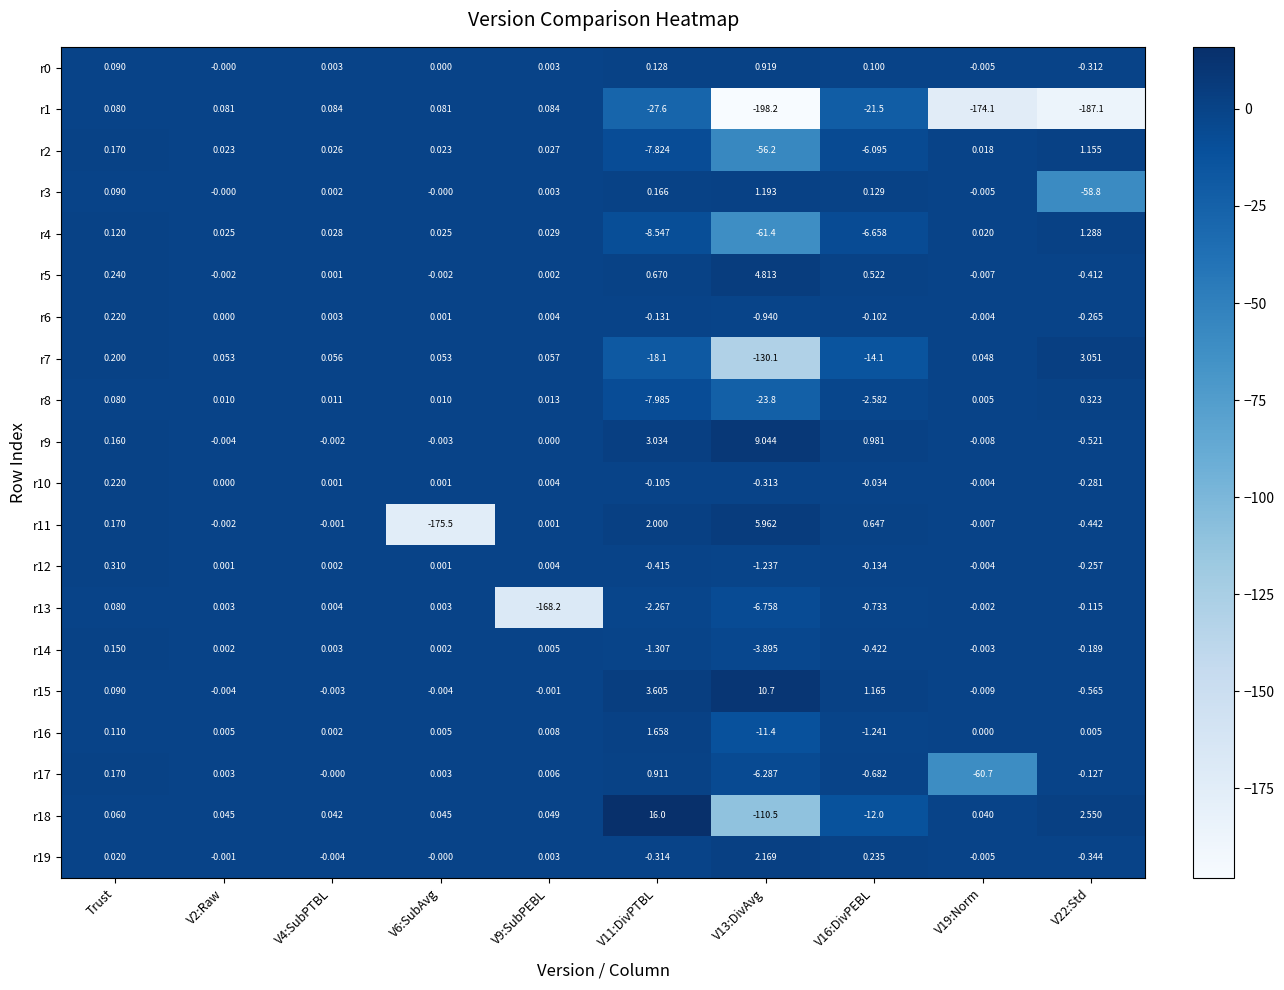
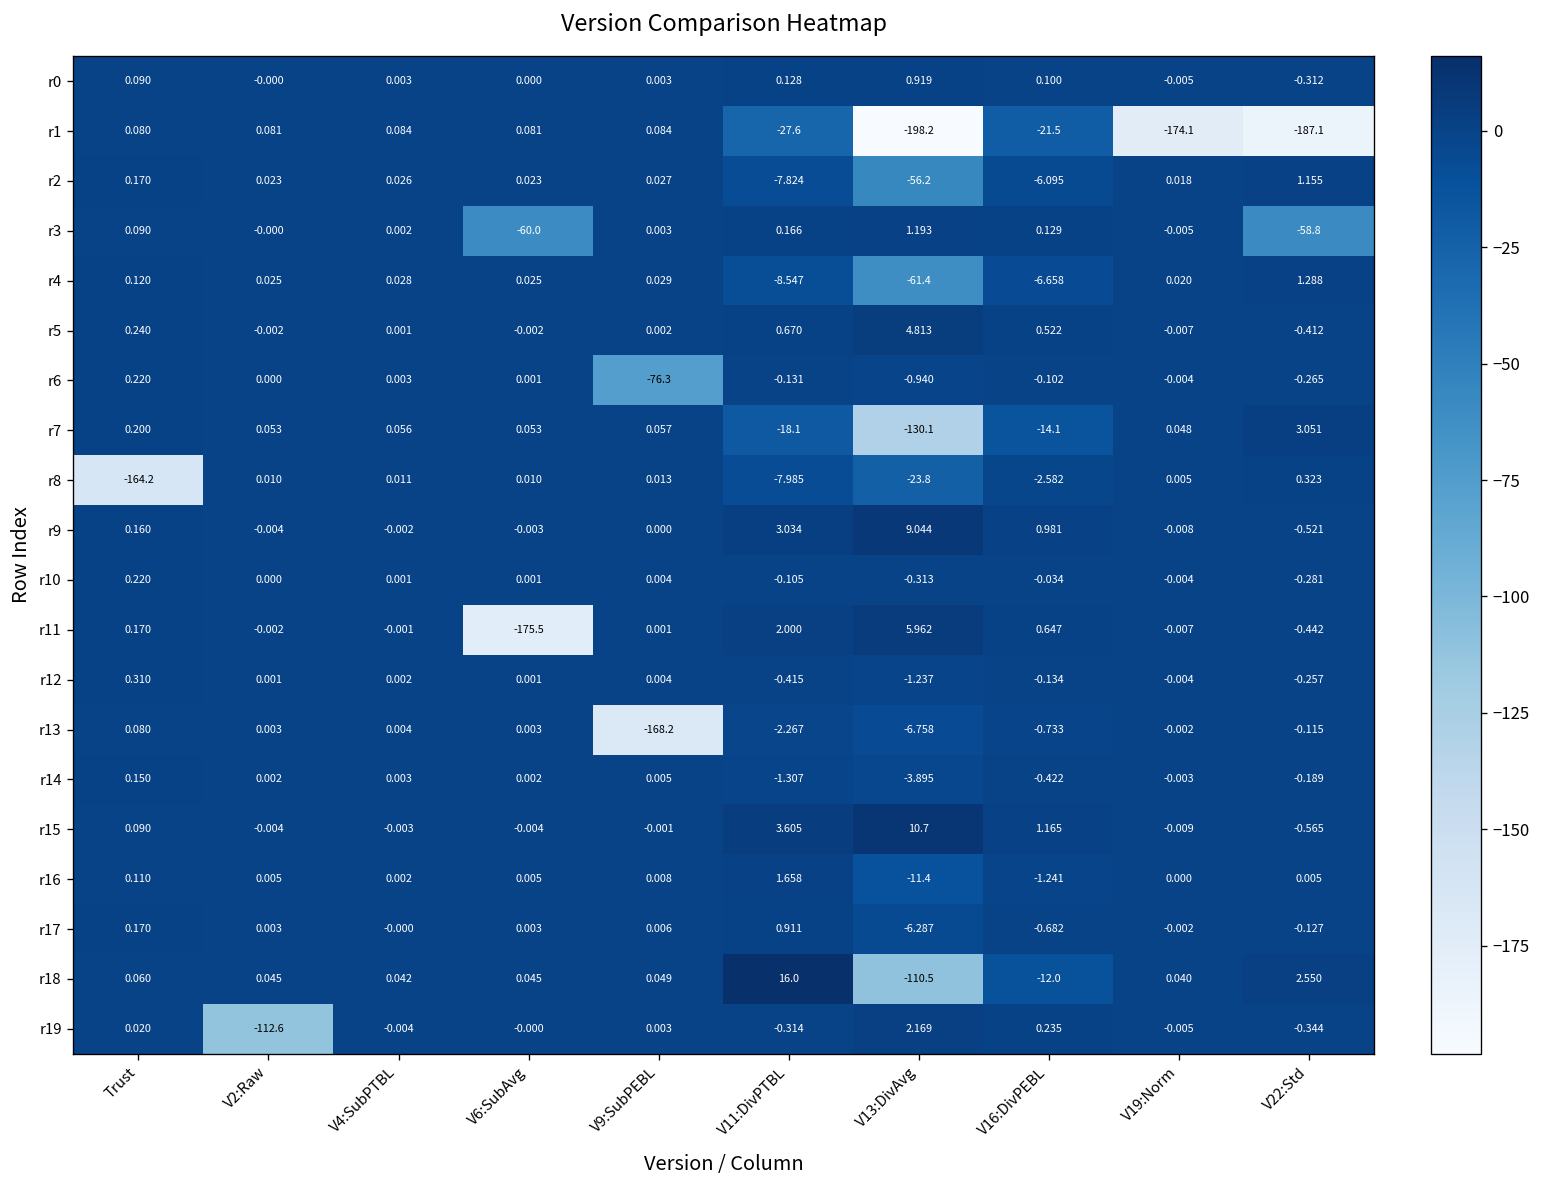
  {
    "r0": {
      "Trust": 0.090,
      "V2:Raw": -0.000,
      "V4:SubPTBL": 0.003,
      "V6:SubAvg": 0.000,
      "V9:SubPEBL": 0.003,
      "V11:DivPTBL": 0.128,
      "V13:DivAvg": 0.919,
      "V16:DivPEBL": 0.100,
      "V19:Norm": -0.005,
      "V22:Std": -0.312
    },
    "r1": {
      "Trust": 0.080,
      "V2:Raw": 0.081,
      "V4:SubPTBL": 0.084,
      "V6:SubAvg": 0.081,
      "V9:SubPEBL": 0.084,
      "V11:DivPTBL": -27.6,
      "V13:DivAvg": -198.2,
      "V16:DivPEBL": -21.5,
      "V19:Norm": -174.1,
      "V22:Std": -187.1
    },
    "r2": {
      "Trust": 0.170,
      "V2:Raw": 0.023,
      "V4:SubPTBL": 0.026,
      "V6:SubAvg": 0.023,
      "V9:SubPEBL": 0.027,
      "V11:DivPTBL": -7.824,
      "V13:DivAvg": -56.2,
      "V16:DivPEBL": -6.095,
      "V19:Norm": 0.018,
      "V22:Std": 1.155
    },
    "r3": {
      "Trust": 0.090,
      "V2:Raw": -0.000,
      "V4:SubPTBL": 0.002,
-     "V6:SubAvg": -0.000,
+     "V6:SubAvg": -60.0,
      "V9:SubPEBL": 0.003,
      "V11:DivPTBL": 0.166,
      "V13:DivAvg": 1.193,
      "V16:DivPEBL": 0.129,
      "V19:Norm": -0.005,
      "V22:Std": -58.8
    },
    "r4": {
      "Trust": 0.120,
      "V2:Raw": 0.025,
      "V4:SubPTBL": 0.028,
      "V6:SubAvg": 0.025,
      "V9:SubPEBL": 0.029,
      "V11:DivPTBL": -8.547,
      "V13:DivAvg": -61.4,
      "V16:DivPEBL": -6.658,
      "V19:Norm": 0.020,
      "V22:Std": 1.288
    },
    "r5": {
      "Trust": 0.240,
      "V2:Raw": -0.002,
      "V4:SubPTBL": 0.001,
      "V6:SubAvg": -0.002,
      "V9:SubPEBL": 0.002,
      "V11:DivPTBL": 0.670,
      "V13:DivAvg": 4.813,
      "V16:DivPEBL": 0.522,
      "V19:Norm": -0.007,
      "V22:Std": -0.412
    },
    "r6": {
      "Trust": 0.220,
      "V2:Raw": 0.000,
      "V4:SubPTBL": 0.003,
      "V6:SubAvg": 0.001,
-     "V9:SubPEBL": 0.004,
+     "V9:SubPEBL": -76.3,
      "V11:DivPTBL": -0.131,
      "V13:DivAvg": -0.940,
      "V16:DivPEBL": -0.102,
      "V19:Norm": -0.004,
      "V22:Std": -0.265
    },
    "r7": {
      "Trust": 0.200,
      "V2:Raw": 0.053,
      "V4:SubPTBL": 0.056,
      "V6:SubAvg": 0.053,
      "V9:SubPEBL": 0.057,
      "V11:DivPTBL": -18.1,
      "V13:DivAvg": -130.1,
      "V16:DivPEBL": -14.1,
      "V19:Norm": 0.048,
      "V22:Std": 3.051
    },
    "r8": {
-     "Trust": 0.080,
+     "Trust": -164.2,
      "V2:Raw": 0.010,
      "V4:SubPTBL": 0.011,
      "V6:SubAvg": 0.010,
      "V9:SubPEBL": 0.013,
      "V11:DivPTBL": -7.985,
      "V13:DivAvg": -23.8,
      "V16:DivPEBL": -2.582,
      "V19:Norm": 0.005,
      "V22:Std": 0.323
    },
    "r9": {
      "Trust": 0.160,
      "V2:Raw": -0.004,
      "V4:SubPTBL": -0.002,
      "V6:SubAvg": -0.003,
      "V9:SubPEBL": 0.000,
      "V11:DivPTBL": 3.034,
      "V13:DivAvg": 9.044,
      "V16:DivPEBL": 0.981,
      "V19:Norm": -0.008,
      "V22:Std": -0.521
    },
    "r10": {
      "Trust": 0.220,
      "V2:Raw": 0.000,
      "V4:SubPTBL": 0.001,
      "V6:SubAvg": 0.001,
      "V9:SubPEBL": 0.004,
      "V11:DivPTBL": -0.105,
      "V13:DivAvg": -0.313,
      "V16:DivPEBL": -0.034,
      "V19:Norm": -0.004,
      "V22:Std": -0.281
    },
    "r11": {
      "Trust": 0.170,
      "V2:Raw": -0.002,
      "V4:SubPTBL": -0.001,
      "V6:SubAvg": -175.5,
      "V9:SubPEBL": 0.001,
      "V11:DivPTBL": 2.000,
      "V13:DivAvg": 5.962,
      "V16:DivPEBL": 0.647,
      "V19:Norm": -0.007,
      "V22:Std": -0.442
    },
    "r12": {
      "Trust": 0.310,
      "V2:Raw": 0.001,
      "V4:SubPTBL": 0.002,
      "V6:SubAvg": 0.001,
      "V9:SubPEBL": 0.004,
      "V11:DivPTBL": -0.415,
      "V13:DivAvg": -1.237,
      "V16:DivPEBL": -0.134,
      "V19:Norm": -0.004,
      "V22:Std": -0.257
    },
    "r13": {
      "Trust": 0.080,
      "V2:Raw": 0.003,
      "V4:SubPTBL": 0.004,
      "V6:SubAvg": 0.003,
      "V9:SubPEBL": -168.2,
      "V11:DivPTBL": -2.267,
      "V13:DivAvg": -6.758,
      "V16:DivPEBL": -0.733,
      "V19:Norm": -0.002,
      "V22:Std": -0.115
    },
    "r14": {
      "Trust": 0.150,
      "V2:Raw": 0.002,
      "V4:SubPTBL": 0.003,
      "V6:SubAvg": 0.002,
      "V9:SubPEBL": 0.005,
      "V11:DivPTBL": -1.307,
      "V13:DivAvg": -3.895,
      "V16:DivPEBL": -0.422,
      "V19:Norm": -0.003,
      "V22:Std": -0.189
    },
    "r15": {
      "Trust": 0.090,
      "V2:Raw": -0.004,
      "V4:SubPTBL": -0.003,
      "V6:SubAvg": -0.004,
      "V9:SubPEBL": -0.001,
      "V11:DivPTBL": 3.605,
      "V13:DivAvg": 10.7,
      "V16:DivPEBL": 1.165,
      "V19:Norm": -0.009,
      "V22:Std": -0.565
    },
    "r16": {
      "Trust": 0.110,
      "V2:Raw": 0.005,
      "V4:SubPTBL": 0.002,
      "V6:SubAvg": 0.005,
      "V9:SubPEBL": 0.008,
      "V11:DivPTBL": 1.658,
      "V13:DivAvg": -11.4,
      "V16:DivPEBL": -1.241,
      "V19:Norm": 0.000,
      "V22:Std": 0.005
    },
    "r17": {
      "Trust": 0.170,
      "V2:Raw": 0.003,
      "V4:SubPTBL": -0.000,
      "V6:SubAvg": 0.003,
      "V9:SubPEBL": 0.006,
      "V11:DivPTBL": 0.911,
      "V13:DivAvg": -6.287,
      "V16:DivPEBL": -0.682,
-     "V19:Norm": -60.7,
+     "V19:Norm": -0.002,
      "V22:Std": -0.127
    },
    "r18": {
      "Trust": 0.060,
      "V2:Raw": 0.045,
      "V4:SubPTBL": 0.042,
      "V6:SubAvg": 0.045,
      "V9:SubPEBL": 0.049,
      "V11:DivPTBL": 16.0,
      "V13:DivAvg": -110.5,
      "V16:DivPEBL": -12.0,
      "V19:Norm": 0.040,
      "V22:Std": 2.550
    },
    "r19": {
      "Trust": 0.020,
-     "V2:Raw": -0.001,
+     "V2:Raw": -112.6,
      "V4:SubPTBL": -0.004,
      "V6:SubAvg": -0.000,
      "V9:SubPEBL": 0.003,
      "V11:DivPTBL": -0.314,
      "V13:DivAvg": 2.169,
      "V16:DivPEBL": 0.235,
      "V19:Norm": -0.005,
      "V22:Std": -0.344
    }
  }
